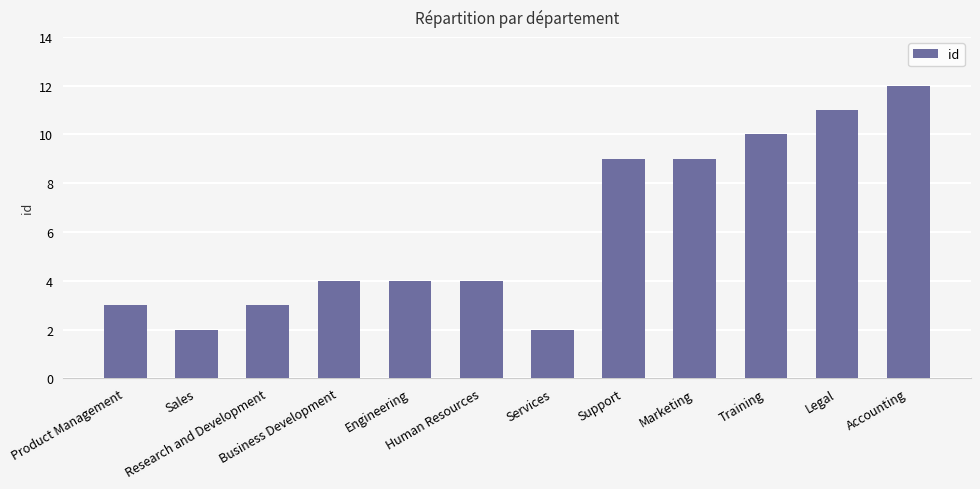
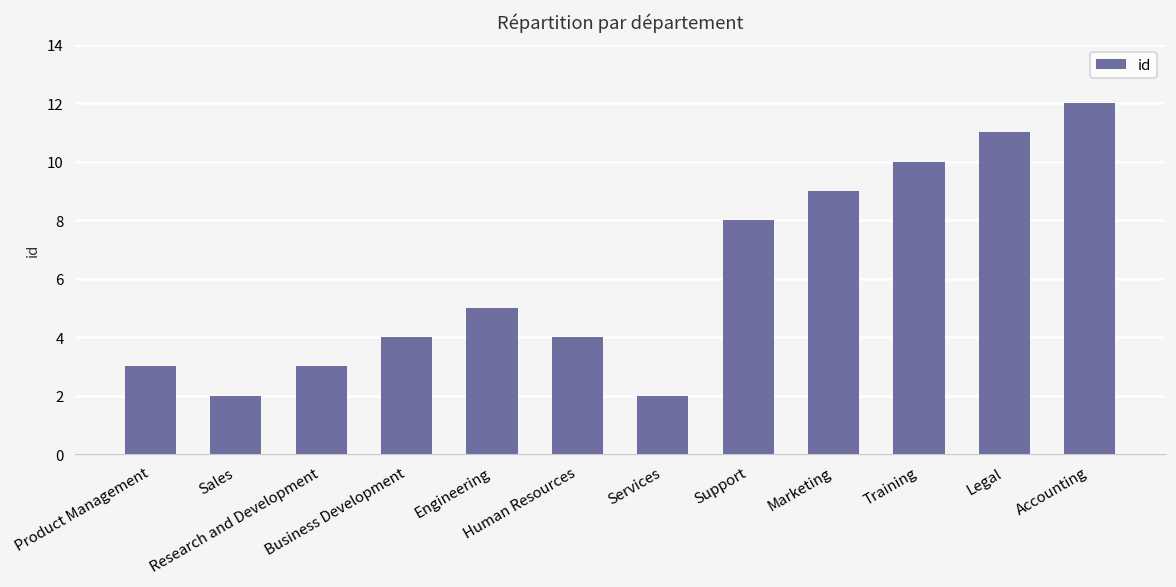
  {
    "Product Management": 3,
    "Sales": 2,
    "Research and Development": 3,
    "Business Development": 4,
-   "Engineering": 4,
+   "Engineering": 5,
    "Human Resources": 4,
    "Services": 2,
-   "Support": 9,
+   "Support": 8,
    "Marketing": 9,
    "Training": 10,
    "Legal": 11,
    "Accounting": 12
  }
